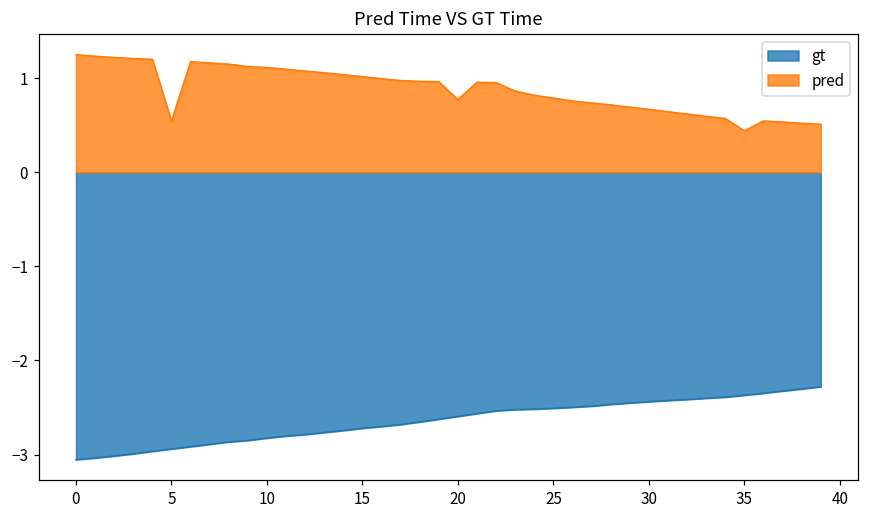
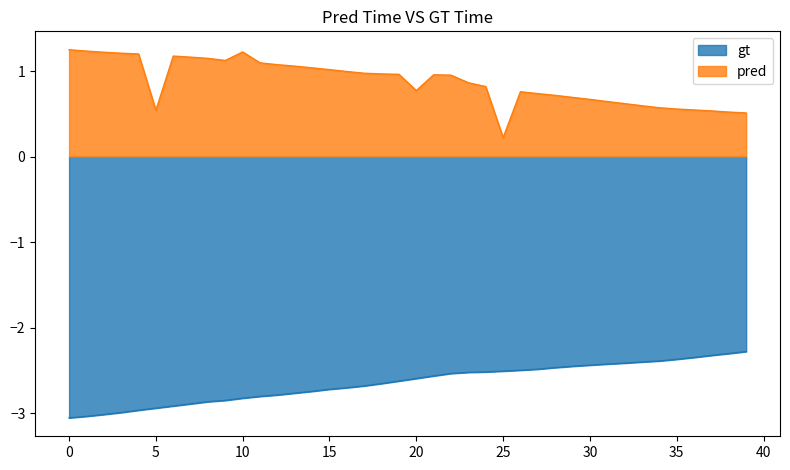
  {
    "pred": {
      "0": 1.2,
      "5": 0.5,
-     "10": 1.1,
+     "10": 1.2,
      "15": 1.0,
      "20": 0.8,
-     "25": 0.8,
+     "25": 0.2,
      "30": 0.7,
-     "35": 0.4
+     "35": 0.6
    }
  }
